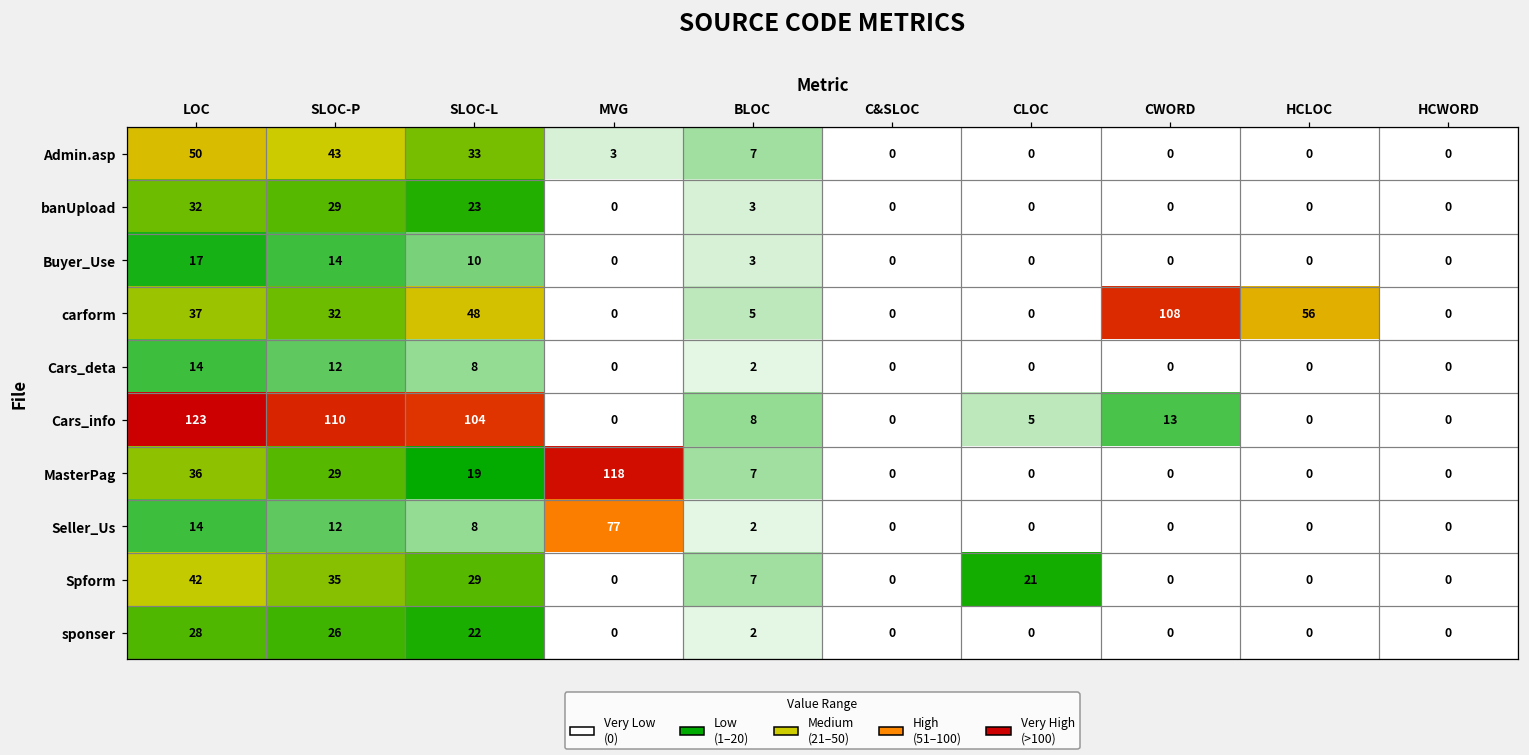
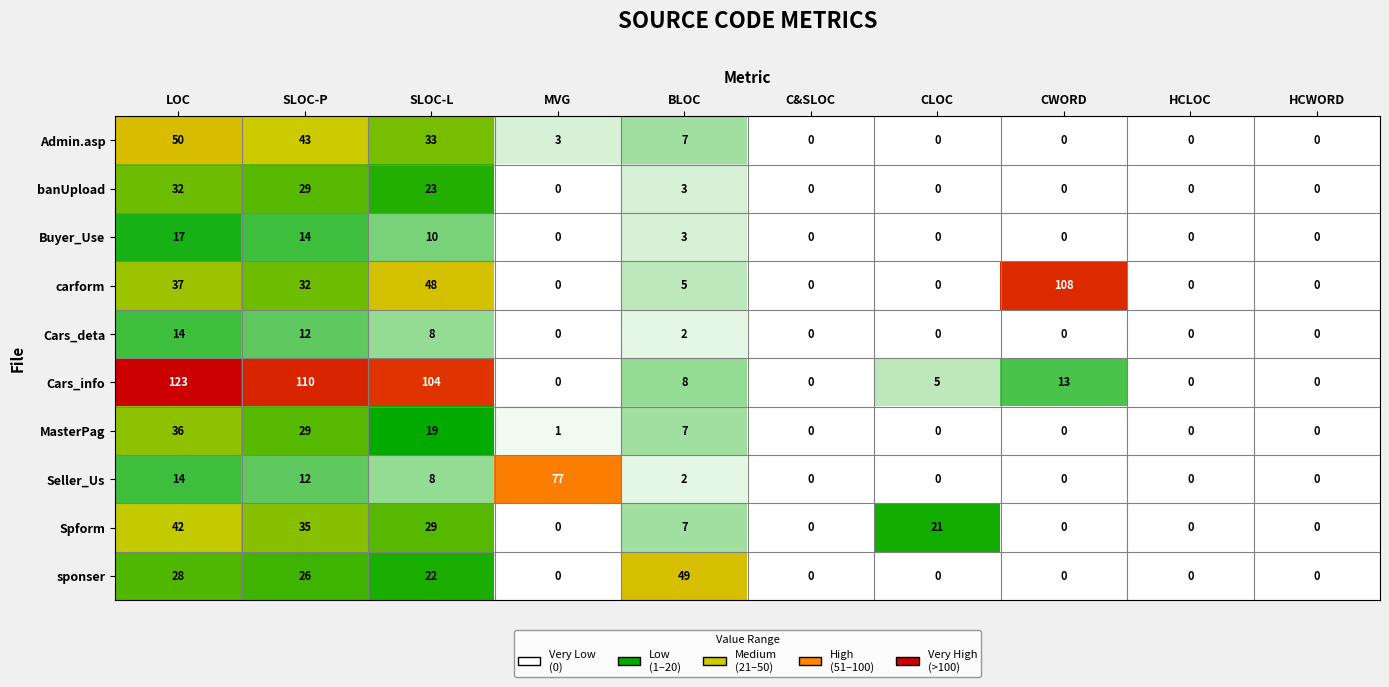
  {
    "Admin.asp": {
      "LOC": 50,
      "SLOC-P": 43,
      "SLOC-L": 33,
      "MVG": 3,
      "BLOC": 7,
      "C&SLOC": 0,
      "CLOC": 0,
      "CWORD": 0,
      "HCLOC": 0,
      "HCWORD": 0
    },
    "banUpload": {
      "LOC": 32,
      "SLOC-P": 29,
      "SLOC-L": 23,
      "MVG": 0,
      "BLOC": 3,
      "C&SLOC": 0,
      "CLOC": 0,
      "CWORD": 0,
      "HCLOC": 0,
      "HCWORD": 0
    },
    "Buyer_Use": {
      "LOC": 17,
      "SLOC-P": 14,
      "SLOC-L": 10,
      "MVG": 0,
      "BLOC": 3,
      "C&SLOC": 0,
      "CLOC": 0,
      "CWORD": 0,
      "HCLOC": 0,
      "HCWORD": 0
    },
    "carform": {
      "LOC": 37,
      "SLOC-P": 32,
      "SLOC-L": 48,
      "MVG": 0,
      "BLOC": 5,
      "C&SLOC": 0,
      "CLOC": 0,
      "CWORD": 108,
-     "HCLOC": 56,
+     "HCLOC": 0,
      "HCWORD": 0
    },
    "Cars_deta": {
      "LOC": 14,
      "SLOC-P": 12,
      "SLOC-L": 8,
      "MVG": 0,
      "BLOC": 2,
      "C&SLOC": 0,
      "CLOC": 0,
      "CWORD": 0,
      "HCLOC": 0,
      "HCWORD": 0
    },
    "Cars_info": {
      "LOC": 123,
      "SLOC-P": 110,
      "SLOC-L": 104,
      "MVG": 0,
      "BLOC": 8,
      "C&SLOC": 0,
      "CLOC": 5,
      "CWORD": 13,
      "HCLOC": 0,
      "HCWORD": 0
    },
    "MasterPag": {
      "LOC": 36,
      "SLOC-P": 29,
      "SLOC-L": 19,
-     "MVG": 118,
+     "MVG": 1,
      "BLOC": 7,
      "C&SLOC": 0,
      "CLOC": 0,
      "CWORD": 0,
      "HCLOC": 0,
      "HCWORD": 0
    },
    "Seller_Us": {
      "LOC": 14,
      "SLOC-P": 12,
      "SLOC-L": 8,
      "MVG": 77,
      "BLOC": 2,
      "C&SLOC": 0,
      "CLOC": 0,
      "CWORD": 0,
      "HCLOC": 0,
      "HCWORD": 0
    },
    "Spform": {
      "LOC": 42,
      "SLOC-P": 35,
      "SLOC-L": 29,
      "MVG": 0,
      "BLOC": 7,
      "C&SLOC": 0,
      "CLOC": 21,
      "CWORD": 0,
      "HCLOC": 0,
      "HCWORD": 0
    },
    "sponser": {
      "LOC": 28,
      "SLOC-P": 26,
      "SLOC-L": 22,
      "MVG": 0,
-     "BLOC": 2,
+     "BLOC": 49,
      "C&SLOC": 0,
      "CLOC": 0,
      "CWORD": 0,
      "HCLOC": 0,
      "HCWORD": 0
    }
  }
